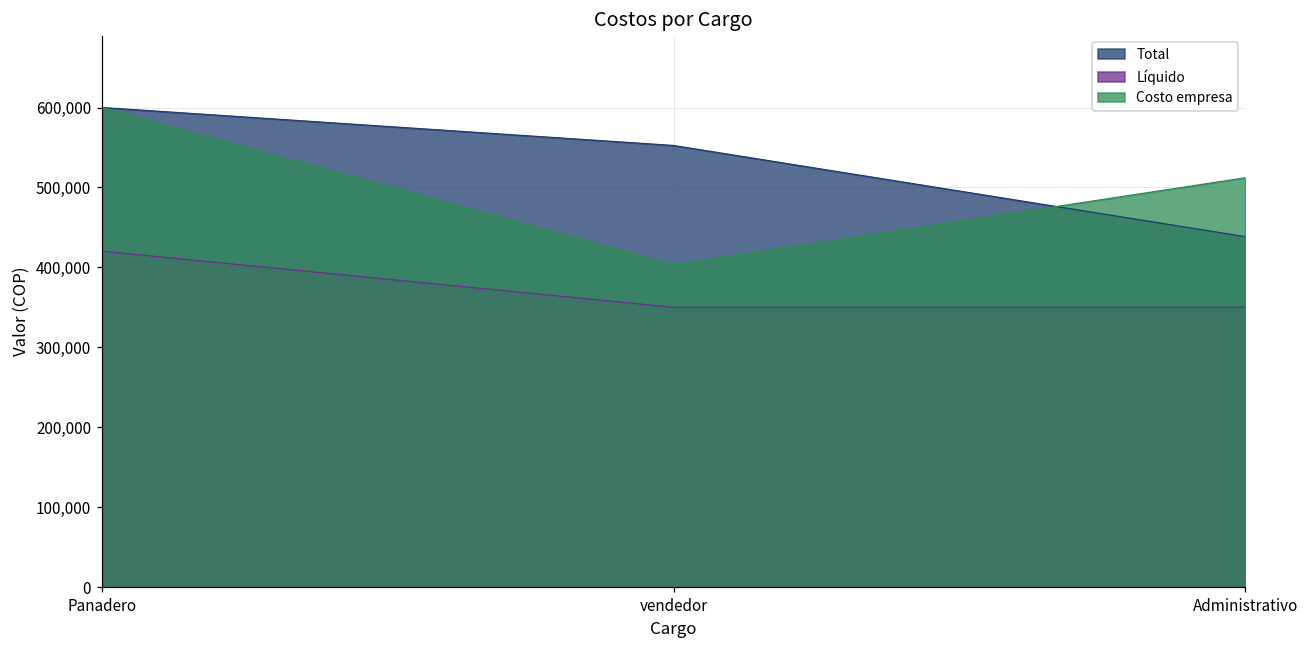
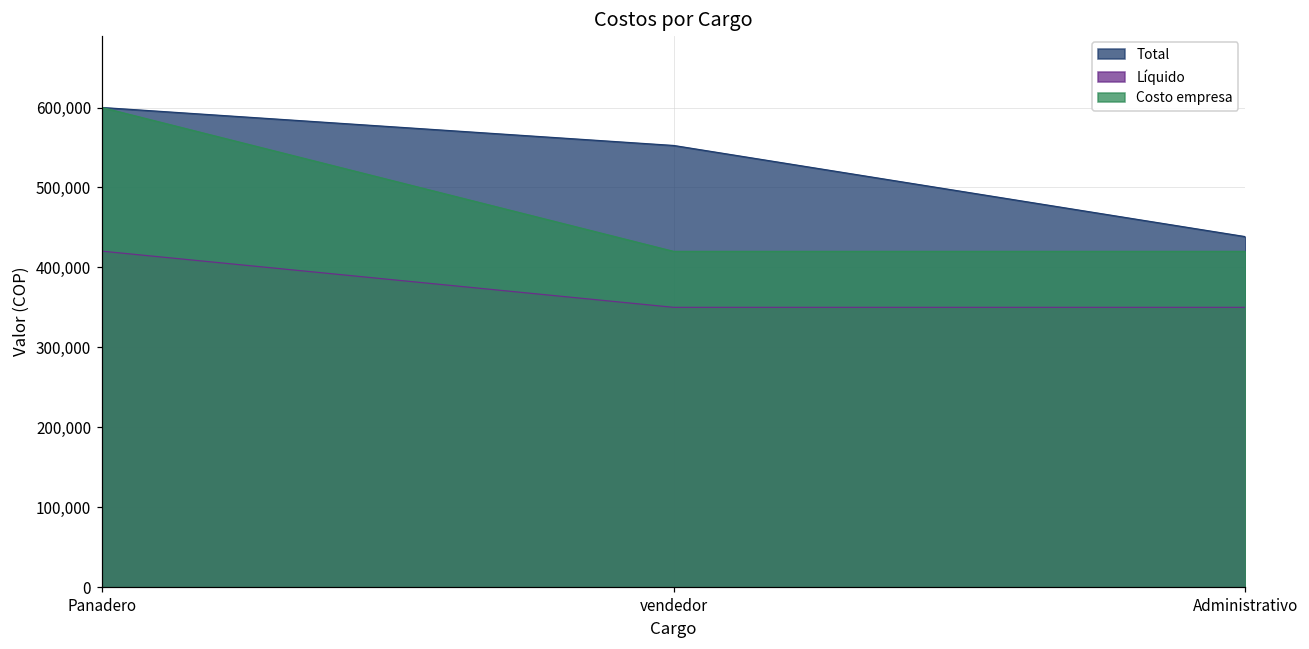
  {
    "Total": {
      "vendedor": "550,000",
      "Administrativo": "440,000"
    },
    "Líquido": {
      "Panadero": "420,000",
      "vendedor": "350,000",
      "Administrativo": "350,000"
    },
    "Costo empresa": {
-     "vendedor": "400,000",
-     "Administrativo": "510,000"
+     "vendedor": "420,000",
+     "Administrativo": "420,000"
    }
  }
